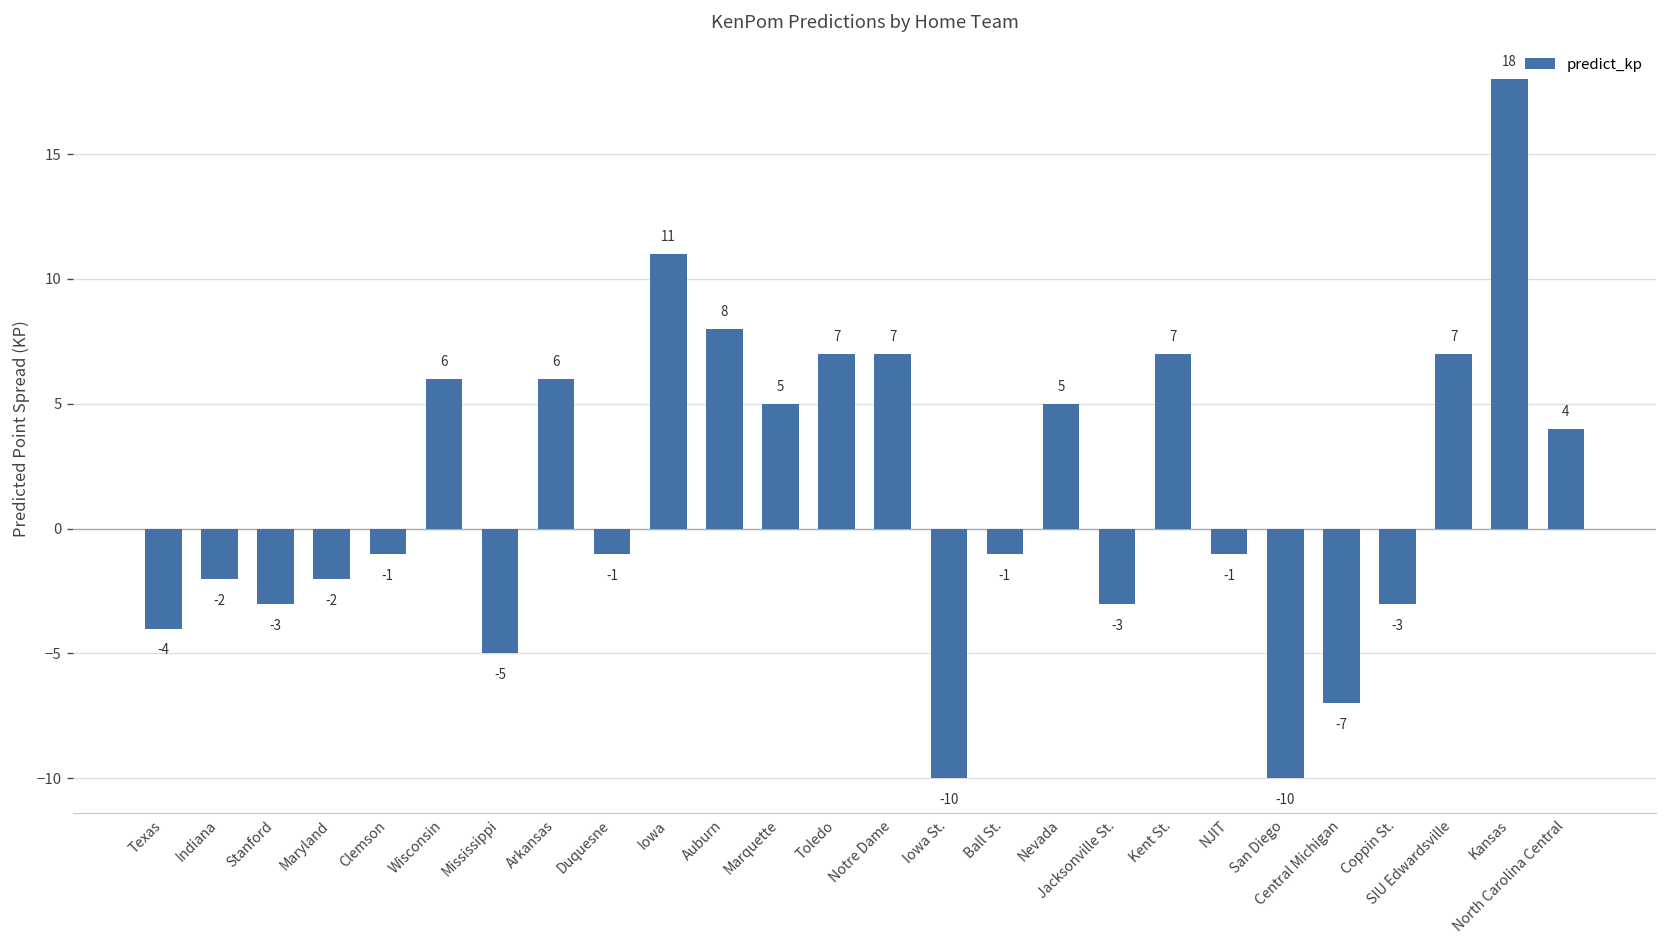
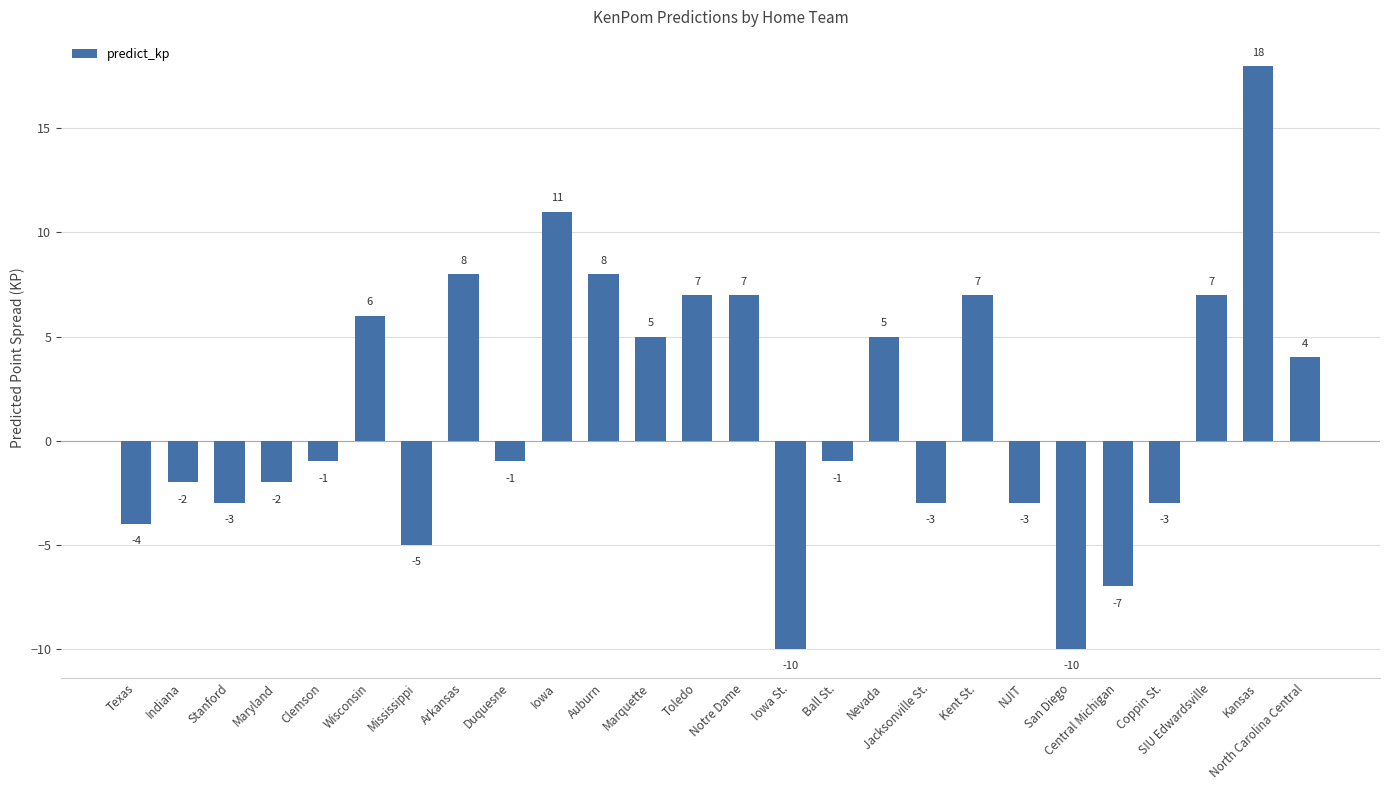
  {
    "Texas": -4,
    "Indiana": -2,
    "Stanford": -3,
    "Maryland": -2,
    "Clemson": -1,
    "Wisconsin": 6,
    "Mississippi": -5,
-   "Arkansas": 6,
+   "Arkansas": 8,
    "Duquesne": -1,
    "Iowa": 11,
    "Auburn": 8,
    "Marquette": 5,
    "Toledo": 7,
    "Notre Dame": 7,
    "Iowa St.": -10,
    "Ball St.": -1,
    "Nevada": 5,
    "Jacksonville St.": -3,
    "Kent St.": 7,
-   "NJIT": -1,
+   "NJIT": -3,
    "San Diego": -10,
    "Central Michigan": -7,
    "Coppin St.": -3,
    "SIU Edwardsville": 7,
    "Kansas": 18,
    "North Carolina Central": 4
  }
